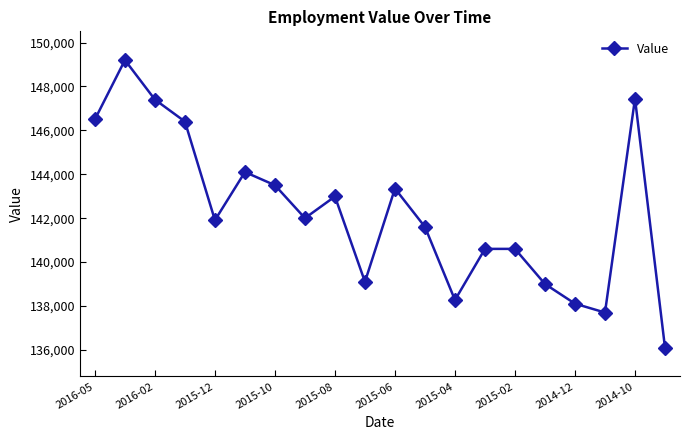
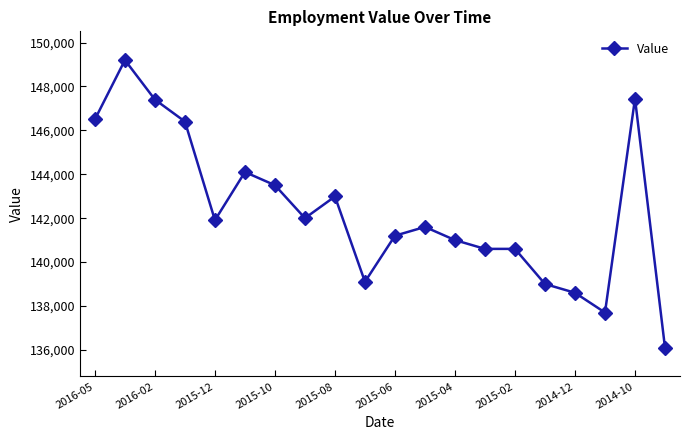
  {
    "2016-05": "146,500",
    "2016-02": "147,400",
    "2015-12": "141,900",
    "2015-10": "143,500",
    "2015-08": "143,000",
-   "2015-06": "143,300",
-   "2015-04": "138,300",
+   "2015-06": "141,200",
+   "2015-04": "141,000",
    "2015-02": "140,600",
-   "2014-12": "138,100",
+   "2014-12": "138,600",
    "2014-10": "147,400"
  }
